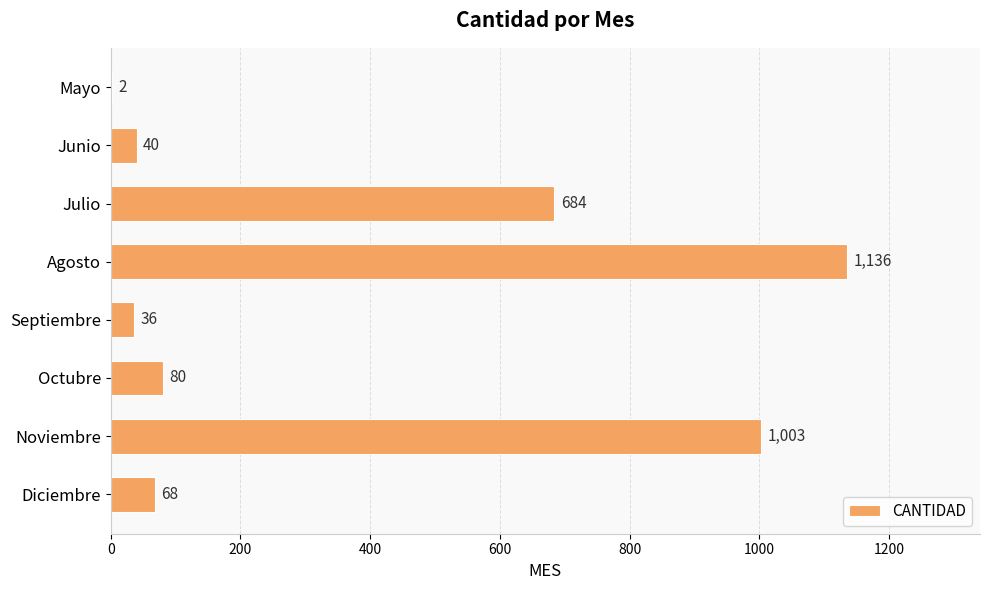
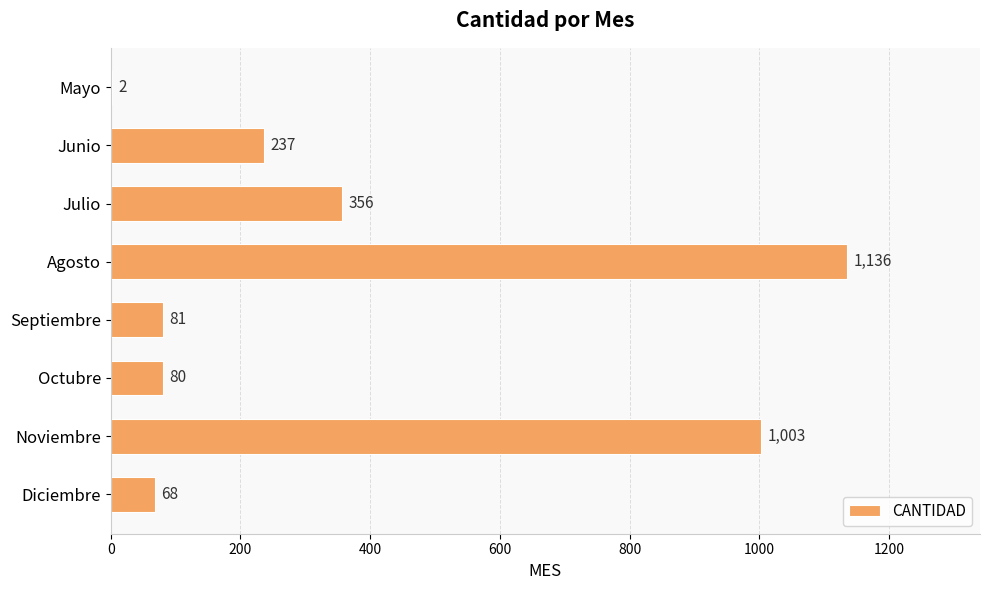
  {
    "Mayo": "2",
-   "Junio": "40",
-   "Julio": "684",
+   "Junio": "237",
+   "Julio": "356",
    "Agosto": "1,136",
-   "Septiembre": "36",
+   "Septiembre": "81",
    "Octubre": "80",
    "Noviembre": "1,003",
    "Diciembre": "68"
  }
